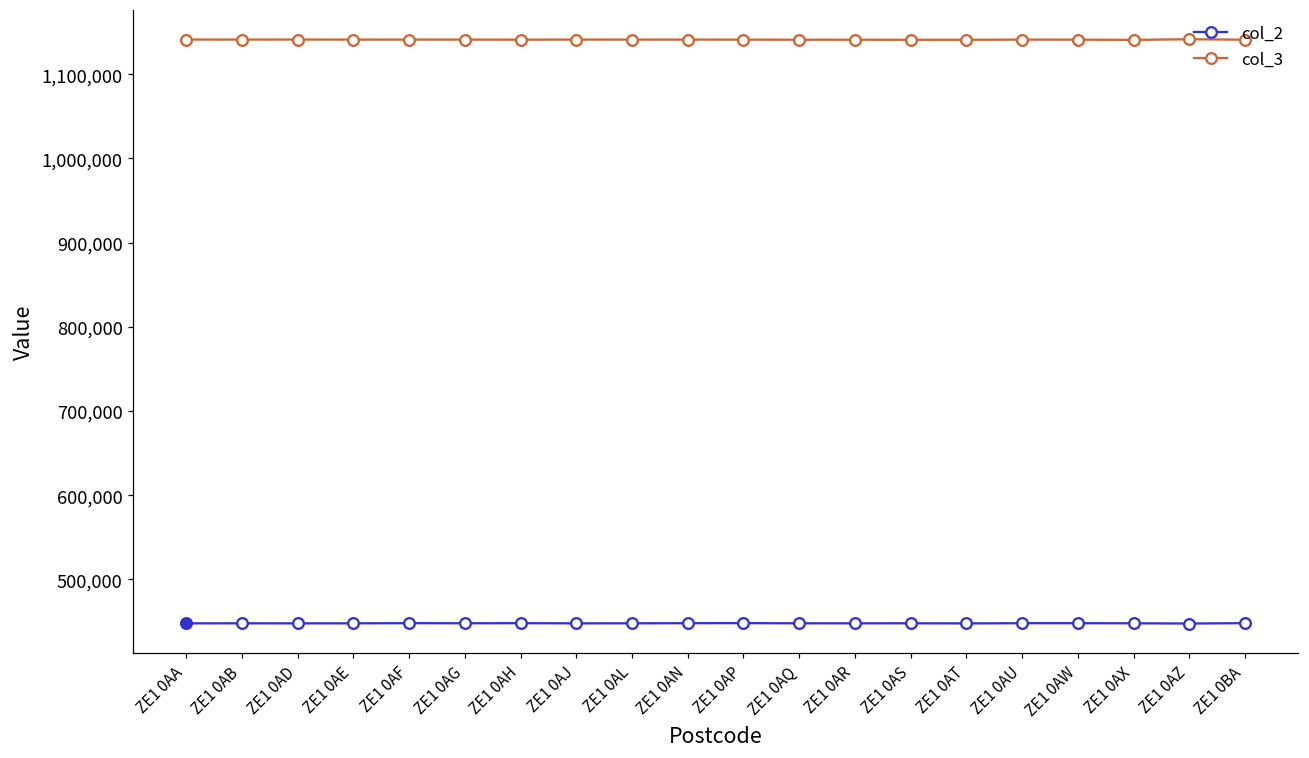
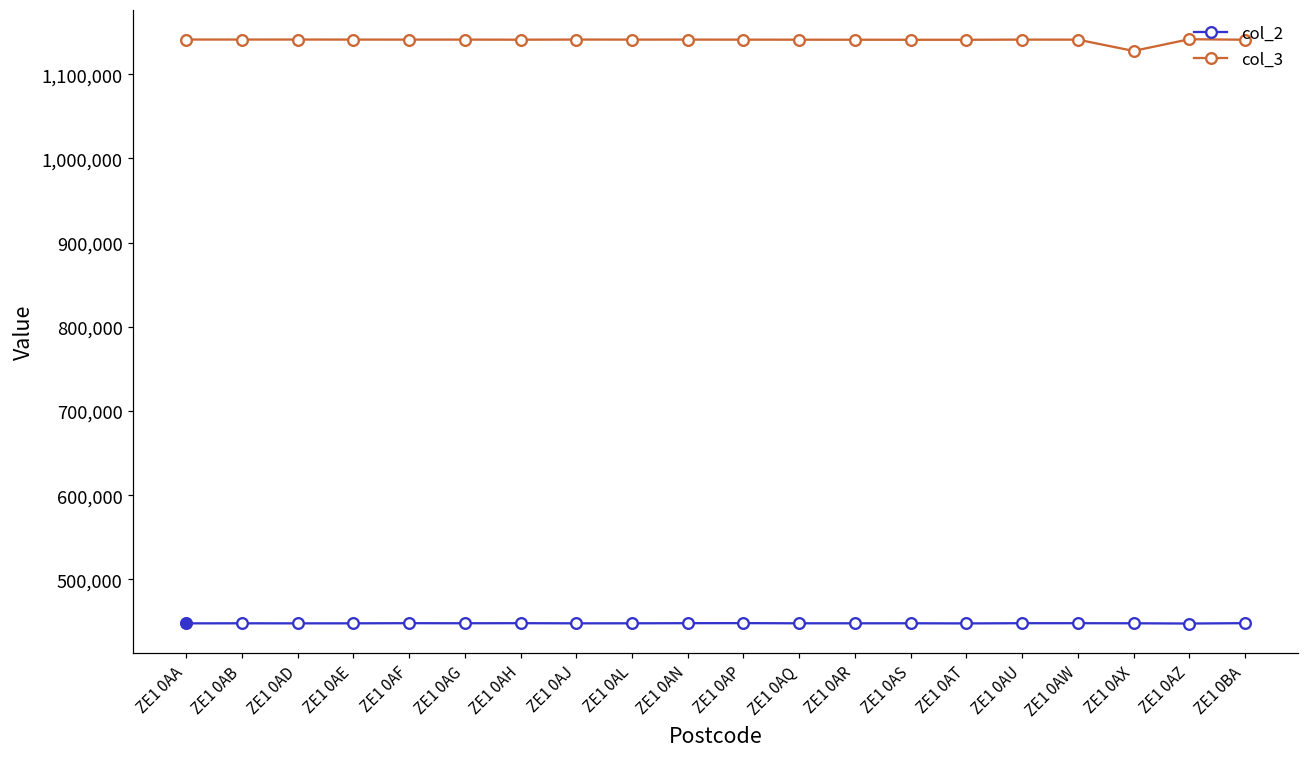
  {
    "col_3": {
      "ZE1 0AA": "1,140,000",
      "ZE1 0AB": "1,140,000",
      "ZE1 0AD": "1,140,000",
      "ZE1 0AE": "1,140,000",
      "ZE1 0AF": "1,140,000",
      "ZE1 0AG": "1,140,000",
      "ZE1 0AH": "1,140,000",
      "ZE1 0AJ": "1,140,000",
      "ZE1 0AL": "1,140,000",
      "ZE1 0AN": "1,140,000",
      "ZE1 0AP": "1,140,000",
      "ZE1 0AQ": "1,140,000",
      "ZE1 0AR": "1,140,000",
      "ZE1 0AS": "1,140,000",
      "ZE1 0AT": "1,140,000",
      "ZE1 0AU": "1,140,000",
      "ZE1 0AW": "1,140,000",
-     "ZE1 0AX": "1,140,000",
+     "ZE1 0AX": "1,130,000",
      "ZE1 0AZ": "1,140,000",
      "ZE1 0BA": "1,140,000"
    }
  }
